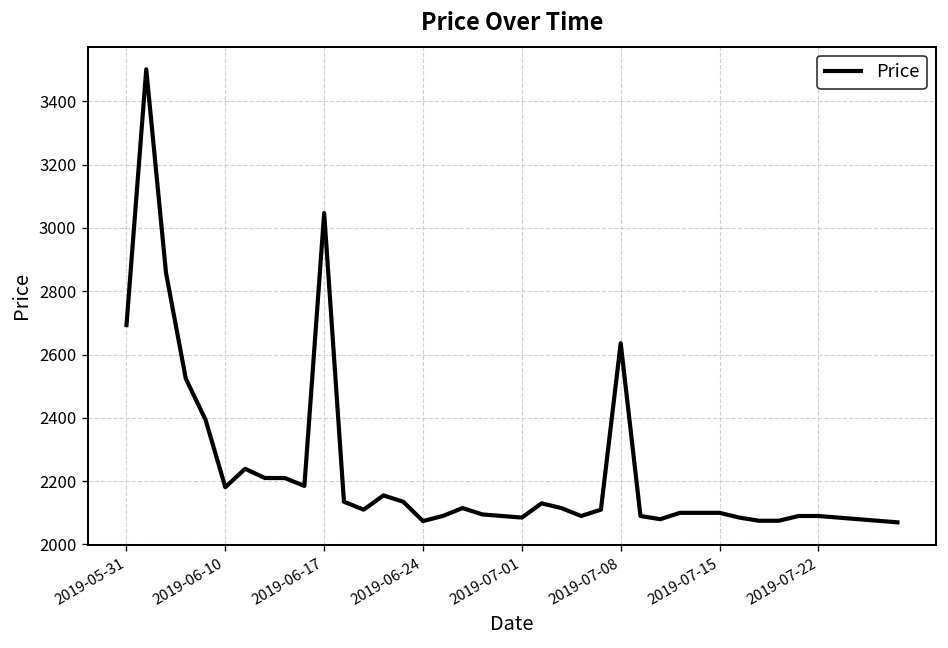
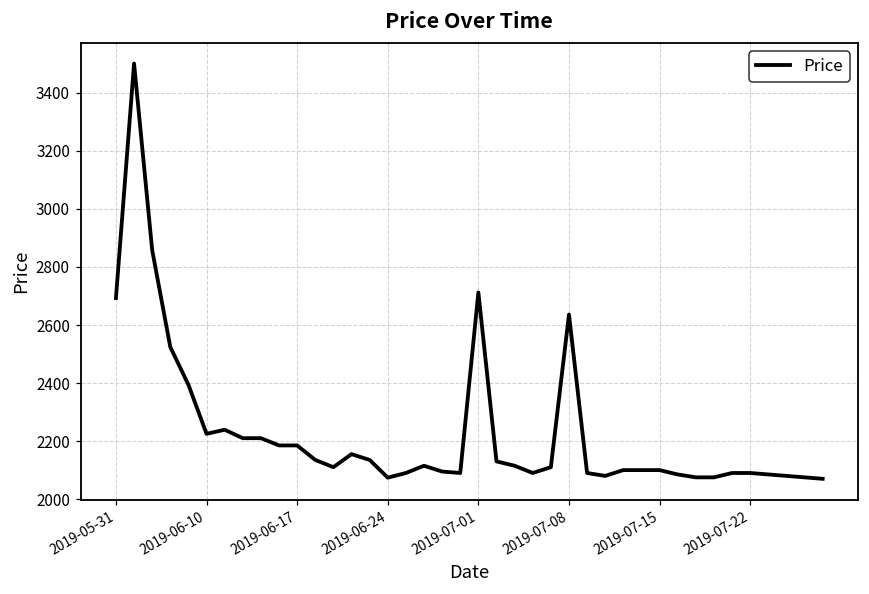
  {
    "2019-05-31": 2690,
-   "2019-06-10": 2180,
-   "2019-06-17": 3050,
+   "2019-06-10": 2230,
+   "2019-06-17": 2190,
    "2019-06-24": 2070,
-   "2019-07-01": 2090,
+   "2019-07-01": 2710,
    "2019-07-08": 2640,
    "2019-07-15": 2100,
    "2019-07-22": 2090
  }
